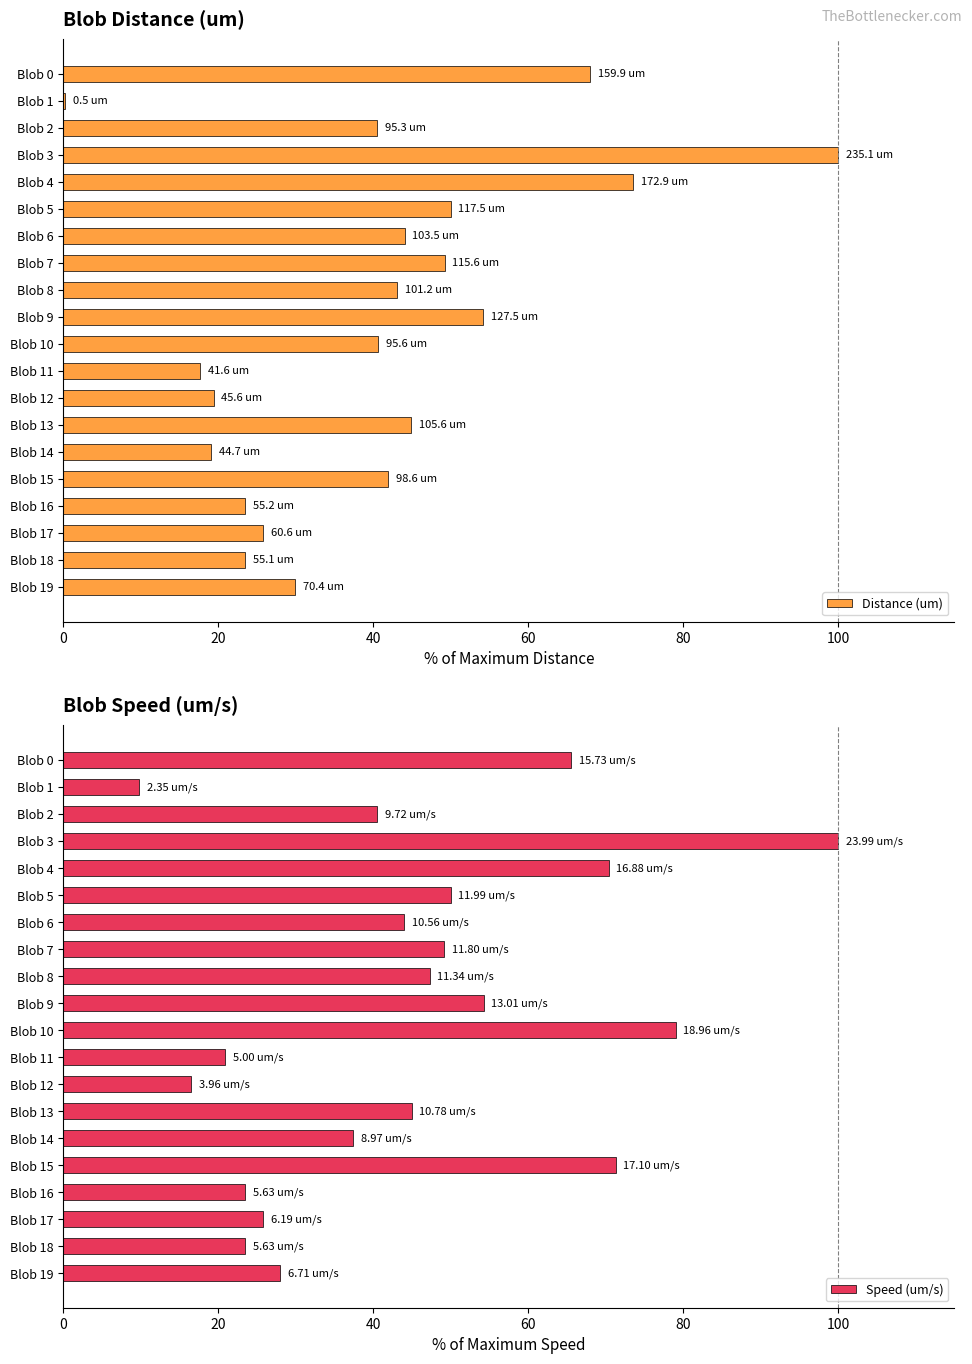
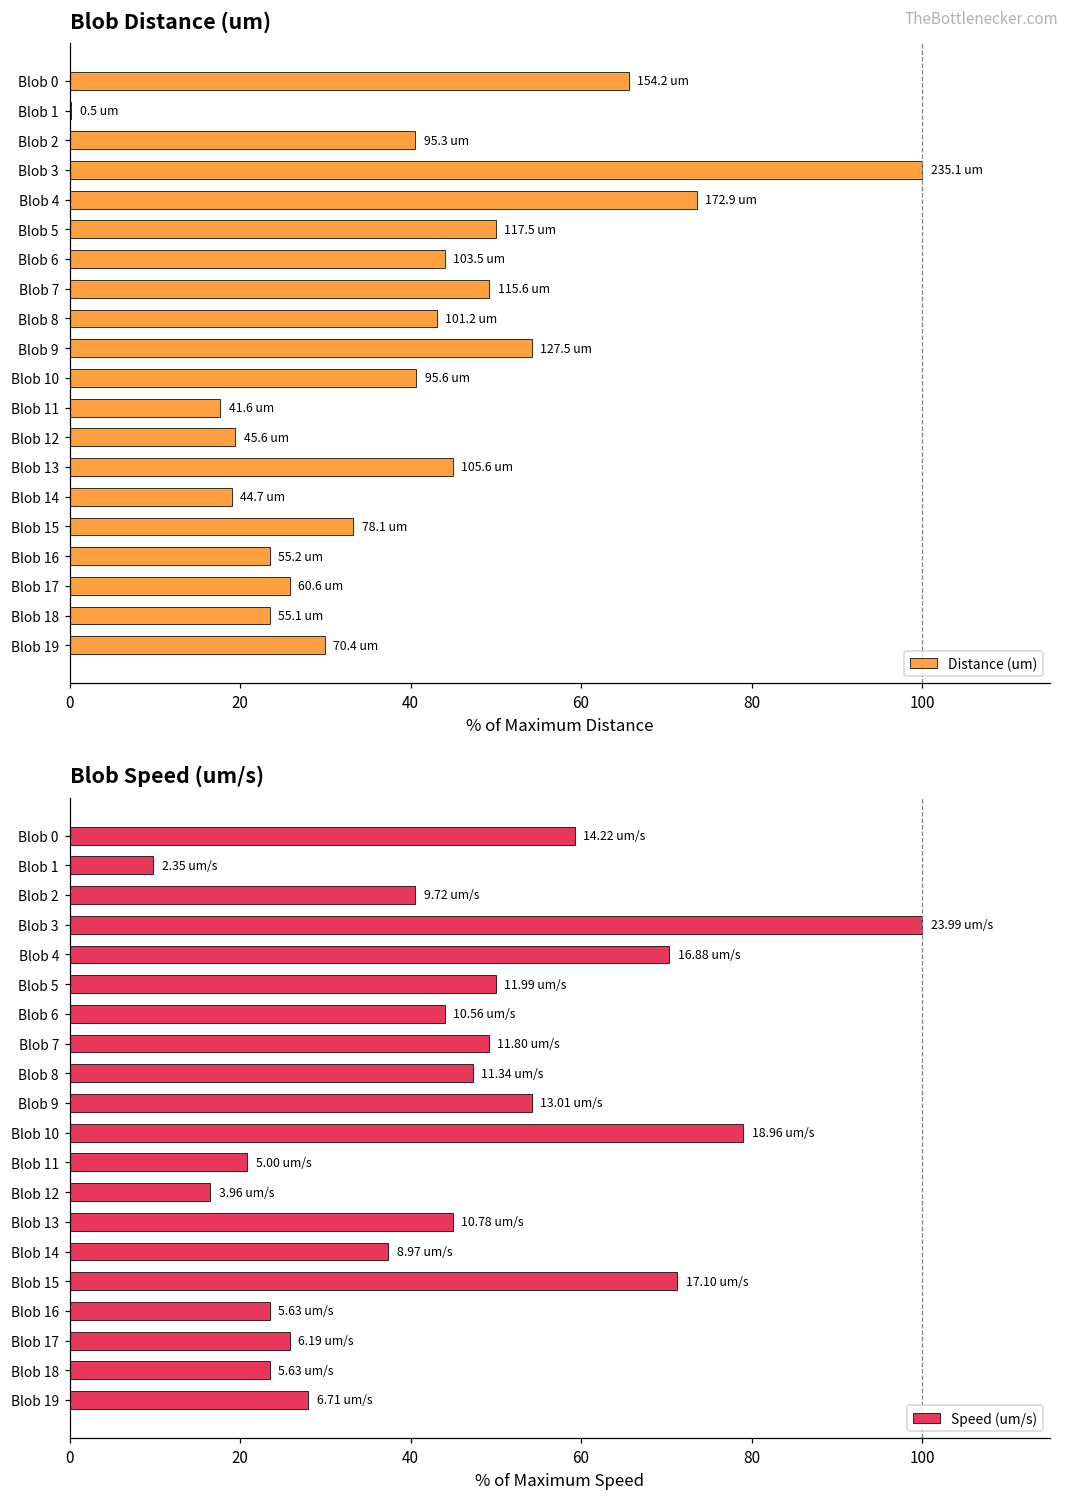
  {
    "Blob Distance (um)": {
-     "Blob 0": 159.9,
-     "Blob 15": 98.6
+     "Blob 0": 154.2,
+     "Blob 15": 78.1
    },
    "Blob Speed (um/s)": {
-     "Blob 0": 15.73
+     "Blob 0": 14.22
    }
  }
